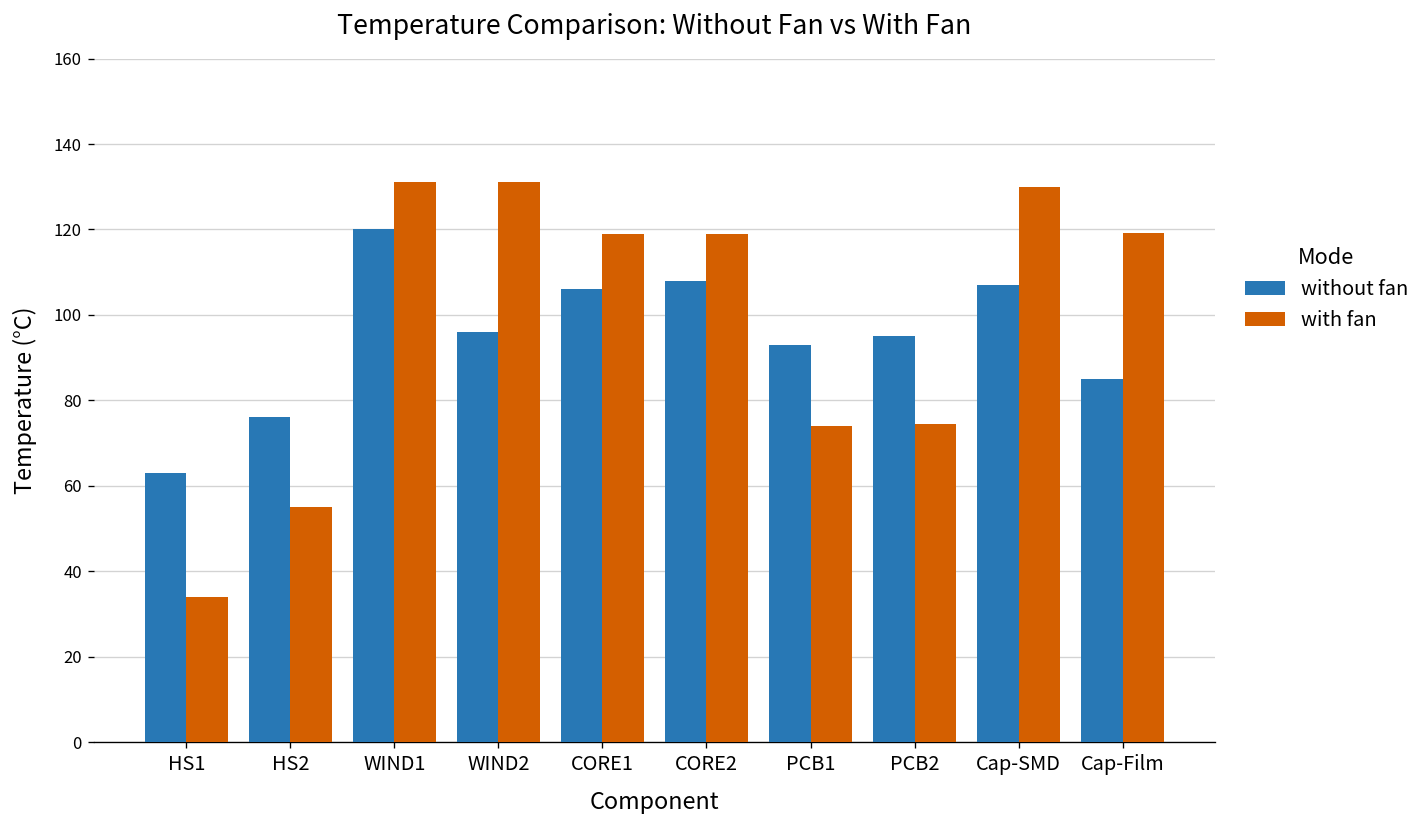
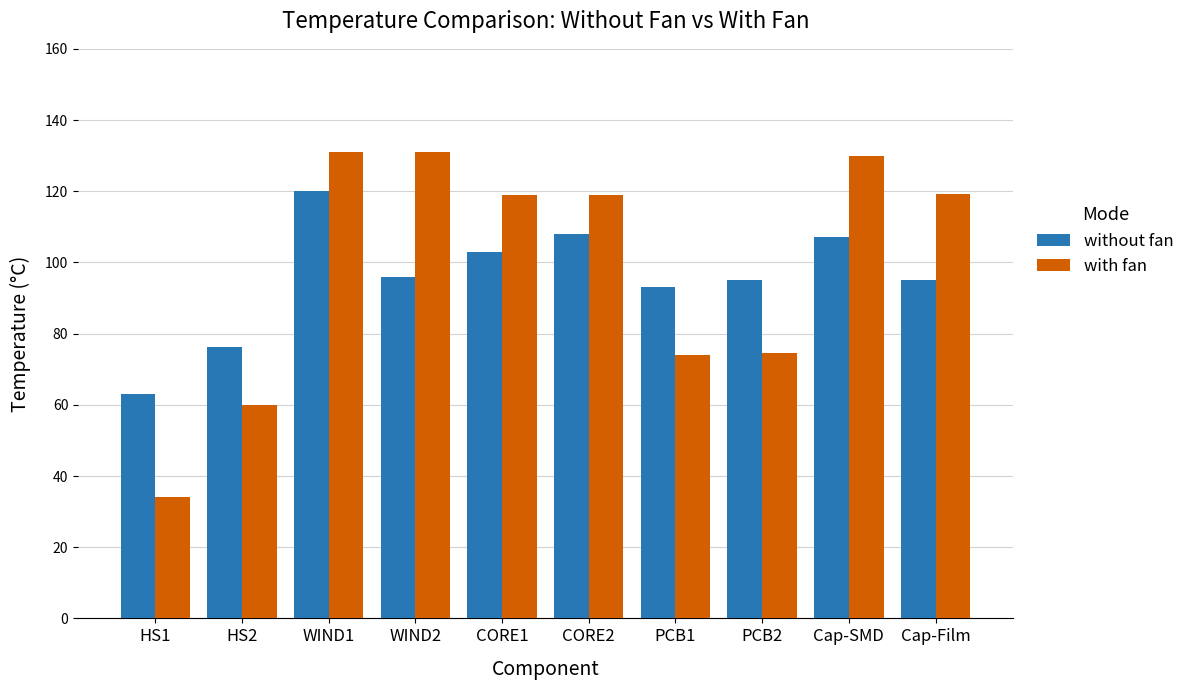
  {
    "without fan": {
      "HS1": 63,
      "HS2": 76,
      "WIND1": 120,
      "WIND2": 96,
-     "CORE1": 106,
+     "CORE1": 103,
      "CORE2": 108,
      "PCB1": 93,
      "PCB2": 95,
      "Cap-SMD": 107,
-     "Cap-Film": 85
+     "Cap-Film": 95
    },
    "with fan": {
      "HS1": 34,
-     "HS2": 55,
+     "HS2": 60,
      "WIND1": 131,
      "WIND2": 131,
      "CORE1": 119,
      "CORE2": 119,
      "PCB1": 74,
      "PCB2": 75,
      "Cap-SMD": 130,
      "Cap-Film": 119
    }
  }
